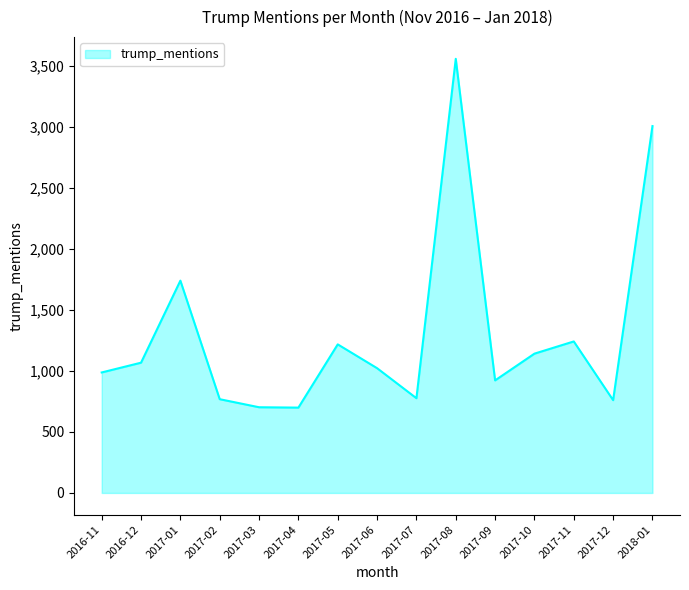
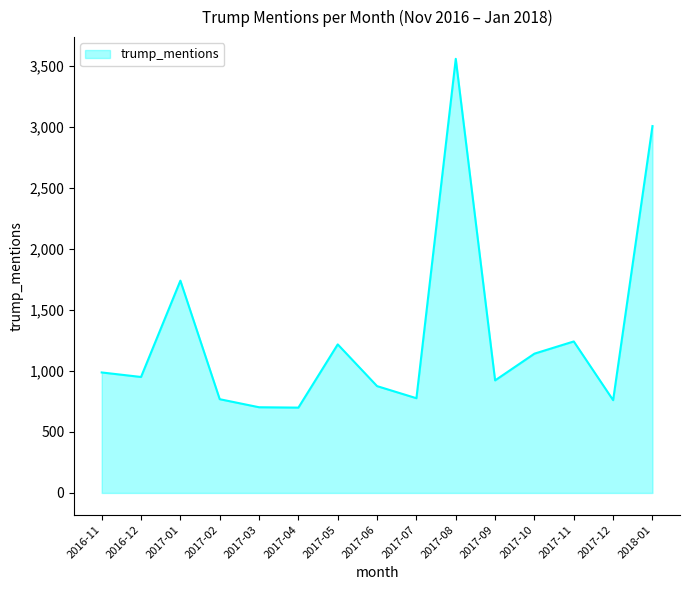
  {
    "2016-11": "990",
-   "2016-12": "1,070",
+   "2016-12": "950",
    "2017-01": "1,740",
    "2017-02": "770",
    "2017-03": "700",
    "2017-04": "700",
    "2017-05": "1,220",
-   "2017-06": "1,020",
+   "2017-06": "880",
    "2017-07": "780",
    "2017-08": "3,560",
    "2017-09": "920",
    "2017-10": "1,140",
    "2017-11": "1,240",
    "2017-12": "760",
    "2018-01": "3,010"
  }
